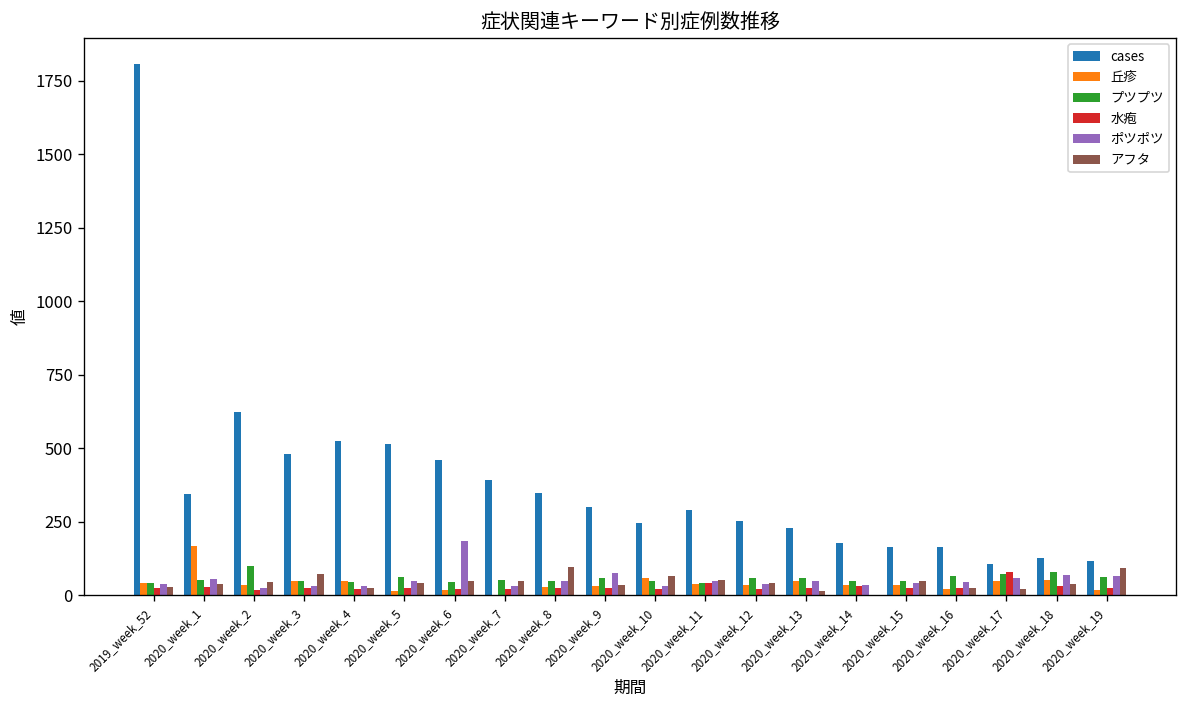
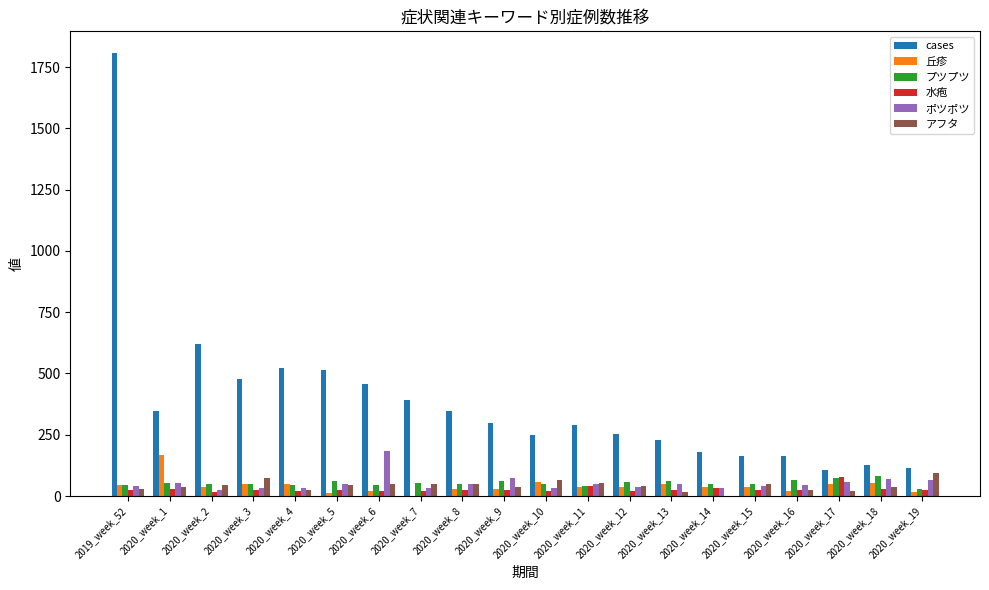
  {
    "cases": {
      "2019_week_52": 1810,
      "2020_week_1": 350,
      "2020_week_2": 620,
      "2020_week_3": 480,
      "2020_week_4": 520,
      "2020_week_5": 510,
      "2020_week_6": 460,
      "2020_week_7": 390,
      "2020_week_8": 350,
      "2020_week_9": 300,
      "2020_week_10": 250,
      "2020_week_11": 290,
      "2020_week_12": 250,
      "2020_week_13": 230,
      "2020_week_14": 180,
      "2020_week_15": 160,
      "2020_week_16": 160,
      "2020_week_17": 110,
      "2020_week_18": 130,
      "2020_week_19": 120
    },
    "丘疹": {
      "2019_week_52": 40,
      "2020_week_1": 170,
      "2020_week_2": 40,
      "2020_week_3": 50,
      "2020_week_4": 50,
      "2020_week_5": 10,
      "2020_week_6": 20,
      "2020_week_7": 0,
      "2020_week_8": 30,
      "2020_week_9": 30,
      "2020_week_10": 60,
      "2020_week_11": 40,
      "2020_week_12": 40,
      "2020_week_13": 50,
      "2020_week_14": 40,
      "2020_week_15": 40,
      "2020_week_16": 20,
      "2020_week_17": 50,
      "2020_week_18": 50,
      "2020_week_19": 20
    },
    "プツプツ": {
      "2019_week_52": 40,
      "2020_week_1": 50,
-     "2020_week_2": 100,
+     "2020_week_2": 50,
      "2020_week_3": 50,
      "2020_week_4": 50,
      "2020_week_5": 60,
      "2020_week_6": 40,
      "2020_week_7": 50,
      "2020_week_8": 50,
      "2020_week_9": 60,
      "2020_week_10": 50,
      "2020_week_11": 40,
      "2020_week_12": 60,
      "2020_week_13": 60,
      "2020_week_14": 50,
      "2020_week_15": 50,
      "2020_week_16": 60,
      "2020_week_17": 70,
      "2020_week_18": 80,
-     "2020_week_19": 60
+     "2020_week_19": 30
    },
    "水疱": {
      "2019_week_52": 20,
      "2020_week_1": 30,
      "2020_week_2": 20,
      "2020_week_3": 20,
      "2020_week_4": 20,
      "2020_week_5": 20,
      "2020_week_6": 20,
      "2020_week_7": 20,
      "2020_week_8": 20,
      "2020_week_9": 20,
      "2020_week_10": 20,
      "2020_week_11": 40,
      "2020_week_12": 20,
      "2020_week_13": 20,
      "2020_week_14": 30,
      "2020_week_15": 30,
      "2020_week_16": 30,
      "2020_week_17": 80,
      "2020_week_18": 30,
      "2020_week_19": 30
    },
    "ポツポツ": {
      "2019_week_52": 40,
      "2020_week_1": 60,
      "2020_week_2": 30,
      "2020_week_3": 30,
      "2020_week_4": 30,
      "2020_week_5": 50,
      "2020_week_6": 190,
      "2020_week_7": 30,
      "2020_week_8": 50,
      "2020_week_9": 70,
      "2020_week_10": 30,
      "2020_week_11": 50,
      "2020_week_12": 40,
      "2020_week_13": 50,
      "2020_week_14": 30,
      "2020_week_15": 40,
      "2020_week_16": 50,
      "2020_week_17": 60,
      "2020_week_18": 70,
      "2020_week_19": 70
    },
    "アフタ": {
      "2019_week_52": 30,
      "2020_week_1": 40,
      "2020_week_2": 50,
      "2020_week_3": 70,
      "2020_week_4": 30,
      "2020_week_5": 40,
      "2020_week_6": 50,
      "2020_week_7": 50,
-     "2020_week_8": 100,
+     "2020_week_8": 50,
      "2020_week_9": 40,
      "2020_week_10": 70,
      "2020_week_11": 50,
      "2020_week_12": 40,
      "2020_week_13": 20,
      "2020_week_14": 0,
      "2020_week_15": 50,
      "2020_week_16": 20,
      "2020_week_17": 20,
      "2020_week_18": 40,
      "2020_week_19": 90
    }
  }
